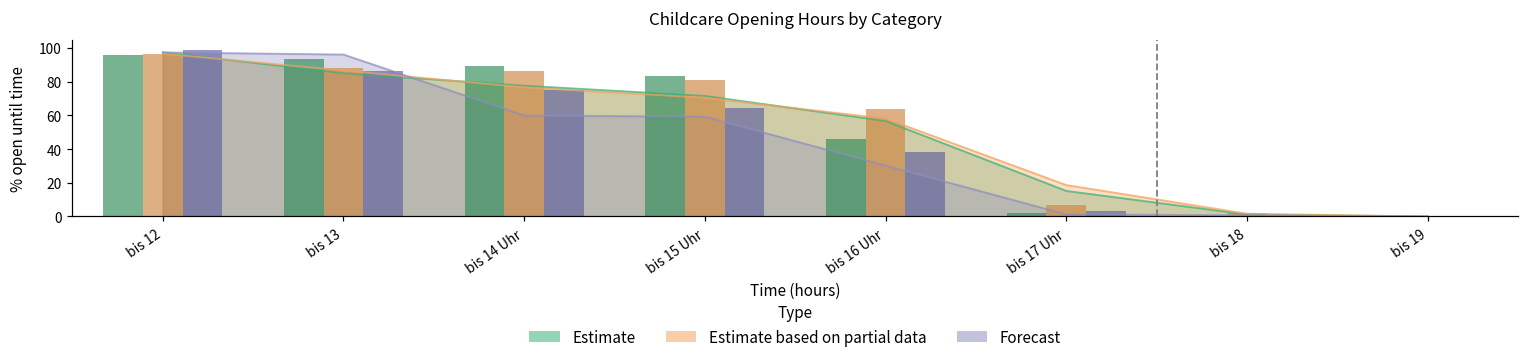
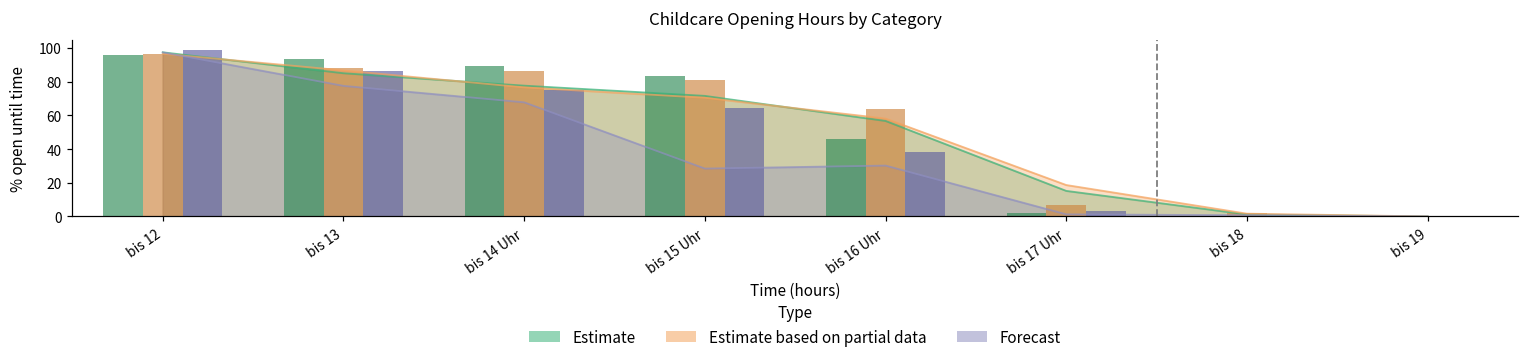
  {
    "Forecast": {
-     "bis 13": 96,
-     "bis 14 Uhr": 60,
-     "bis 15 Uhr": 59,
+     "bis 13": 78,
+     "bis 14 Uhr": 68,
+     "bis 15 Uhr": 28,
      "bis 16 Uhr": 30,
      "bis 17 Uhr": 1
    }
  }
